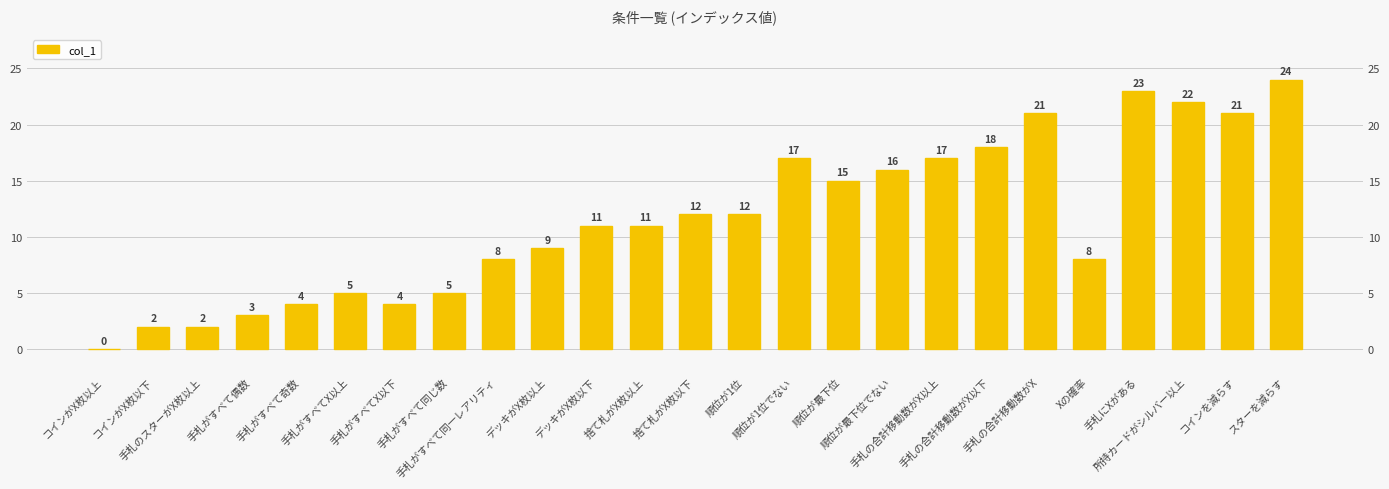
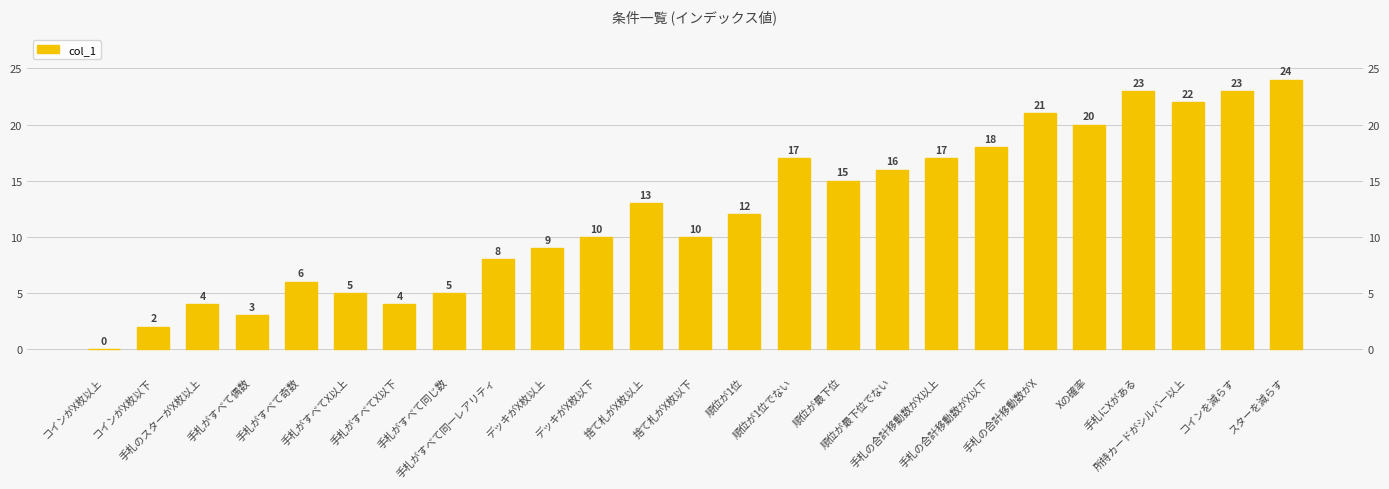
  {
    "コインがX枚以上": 0,
    "コインがX枚以下": 2,
-   "手札のスターがX枚以上": 2,
+   "手札のスターがX枚以上": 4,
    "手札がすべて偶数": 3,
-   "手札がすべて奇数": 4,
+   "手札がすべて奇数": 6,
    "手札がすべてX以上": 5,
    "手札がすべてX以下": 4,
    "手札がすべて同じ数": 5,
    "手札がすべて同一レアリティ": 8,
    "デッキがX枚以上": 9,
-   "デッキがX枚以下": 11,
-   "捨て札がX枚以上": 11,
-   "捨て札がX枚以下": 12,
+   "デッキがX枚以下": 10,
+   "捨て札がX枚以上": 13,
+   "捨て札がX枚以下": 10,
    "順位が1位": 12,
    "順位が1位でない": 17,
    "順位が最下位": 15,
    "順位が最下位でない": 16,
    "手札の合計移動数がX以上": 17,
    "手札の合計移動数がX以下": 18,
    "手札の合計移動数がX": 21,
-   "Xの確率": 8,
+   "Xの確率": 20,
    "手札にXがある": 23,
    "所持カードがシルバー以上": 22,
-   "コインを減らす": 21,
+   "コインを減らす": 23,
    "スターを減らす": 24
  }
